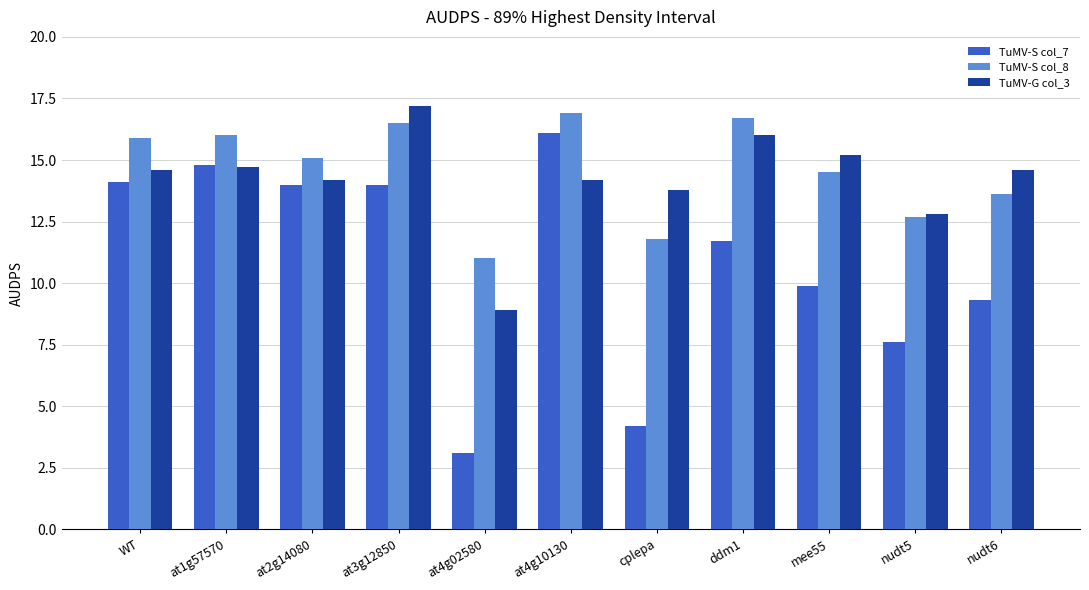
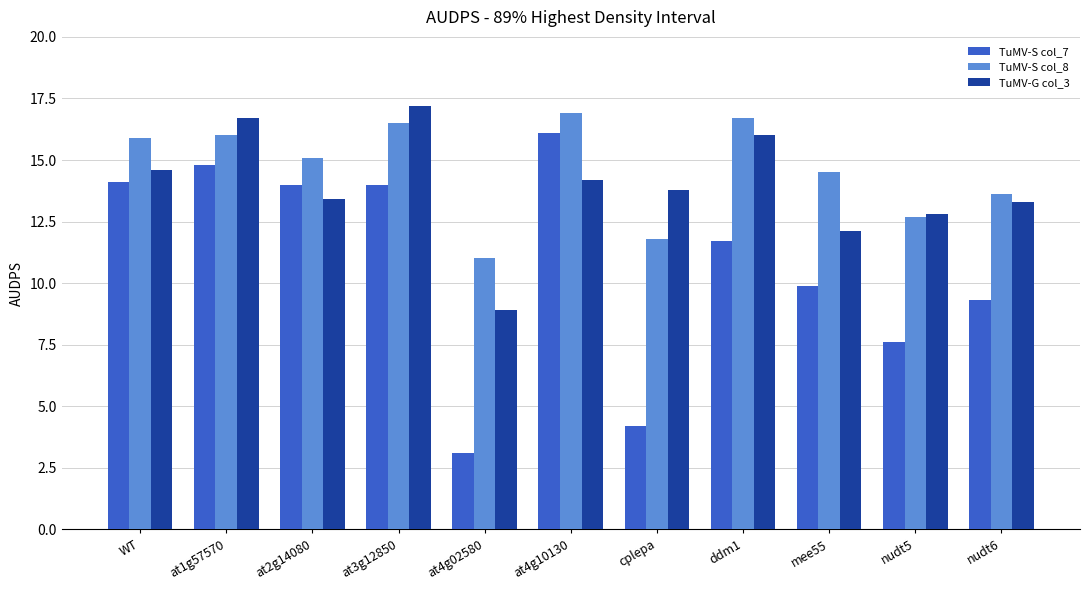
  {
    "TuMV-G col_3": {
      "WT": 14.6,
-     "at1g57570": 14.7,
-     "at2g14080": 14.2,
+     "at1g57570": 16.7,
+     "at2g14080": 13.4,
      "at3g12850": 17.2,
      "at4g02580": 8.9,
      "at4g10130": 14.2,
      "cplepa": 13.8,
      "ddm1": 16.0,
-     "mee55": 15.2,
+     "mee55": 12.1,
      "nudt5": 12.8,
-     "nudt6": 14.6
+     "nudt6": 13.3
    }
  }
